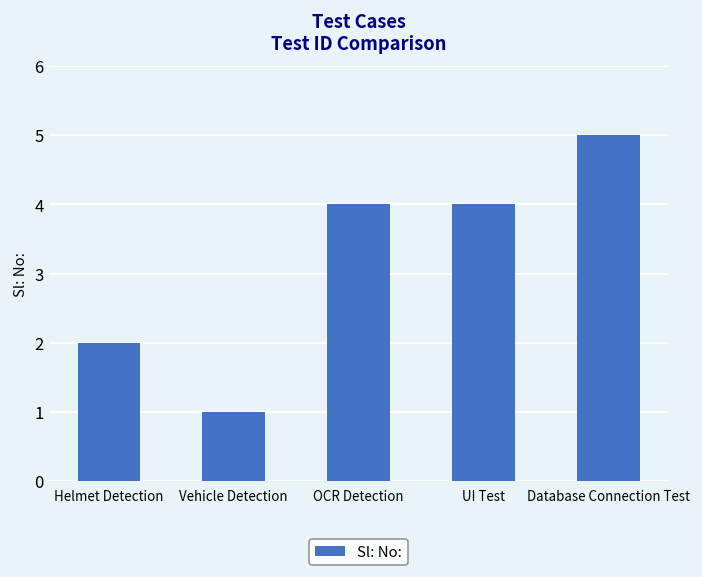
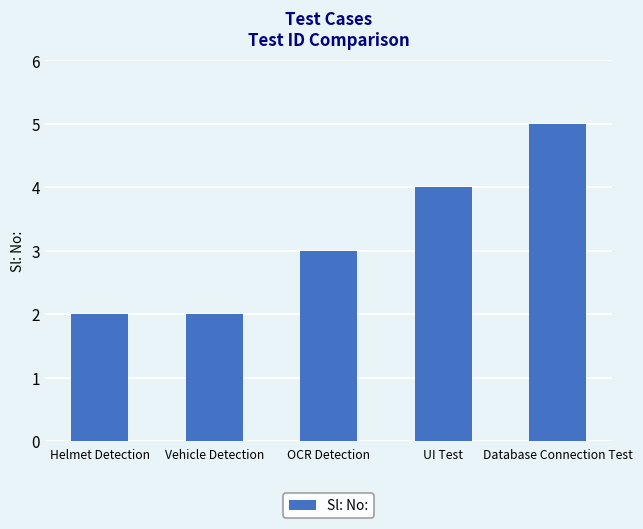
  {
    "Helmet Detection": 2,
-   "Vehicle Detection": 1,
-   "OCR Detection": 4,
+   "Vehicle Detection": 2,
+   "OCR Detection": 3,
    "UI Test": 4,
    "Database Connection Test": 5
  }
